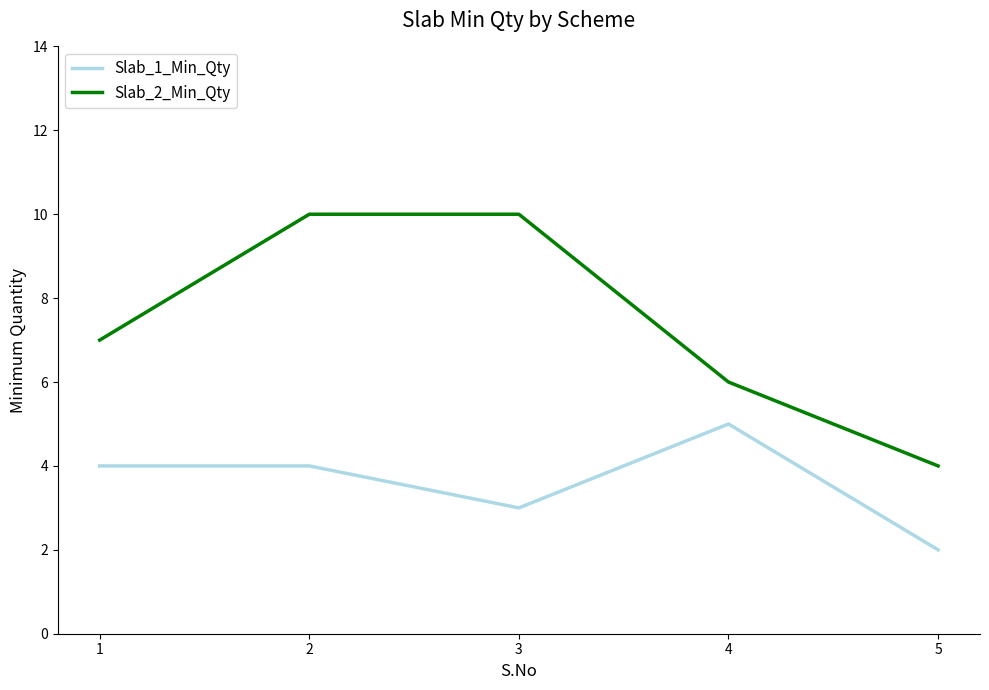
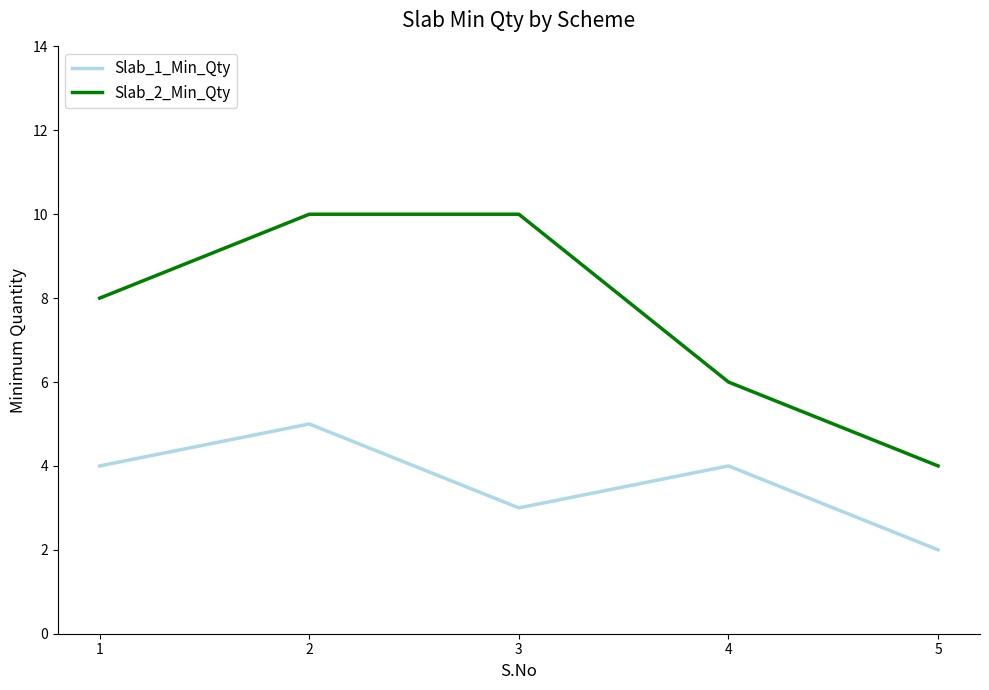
  {
    "Slab_1_Min_Qty": {
      "1": 4,
-     "2": 4,
+     "2": 5,
      "3": 3,
-     "4": 5,
+     "4": 4,
      "5": 2
    },
    "Slab_2_Min_Qty": {
-     "1": 7,
+     "1": 8,
      "2": 10,
      "3": 10,
      "4": 6,
      "5": 4
    }
  }
